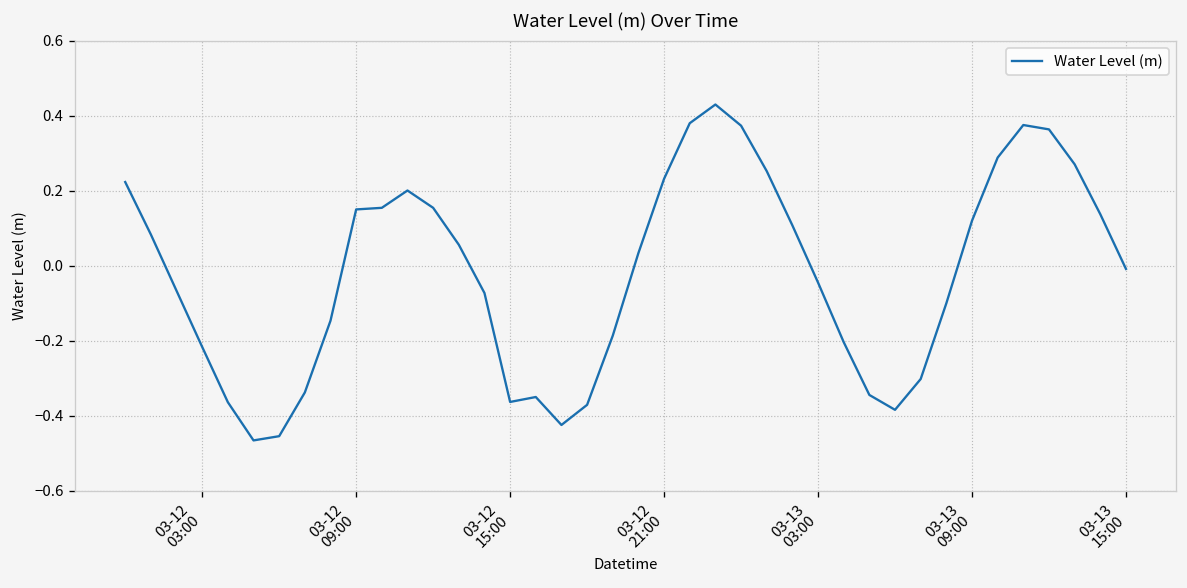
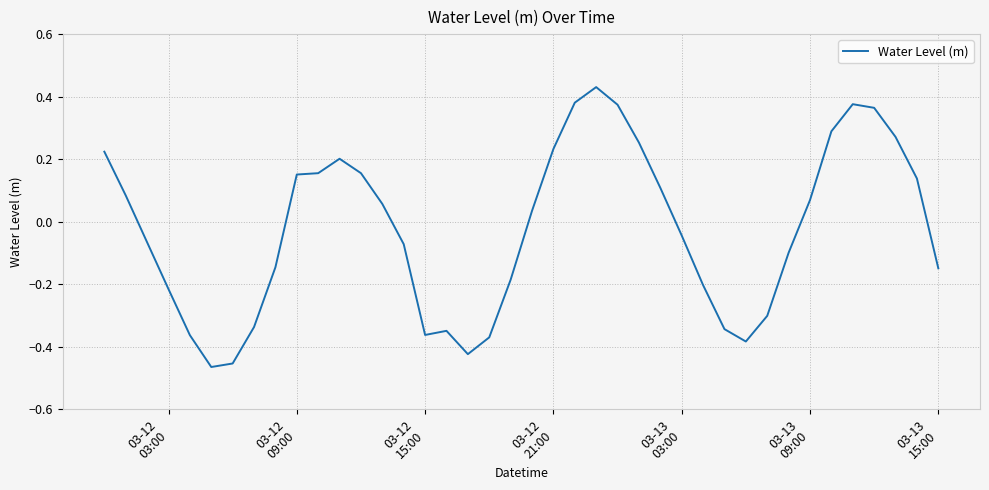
  {
    "03-12 03:00": -0.22,
    "03-12 09:00": 0.15,
    "03-12 15:00": -0.36,
    "03-12 21:00": 0.23,
    "03-13 03:00": -0.04,
-   "03-13 09:00": 0.12,
-   "03-13 15:00": -0.01
+   "03-13 09:00": 0.07,
+   "03-13 15:00": -0.15
  }
